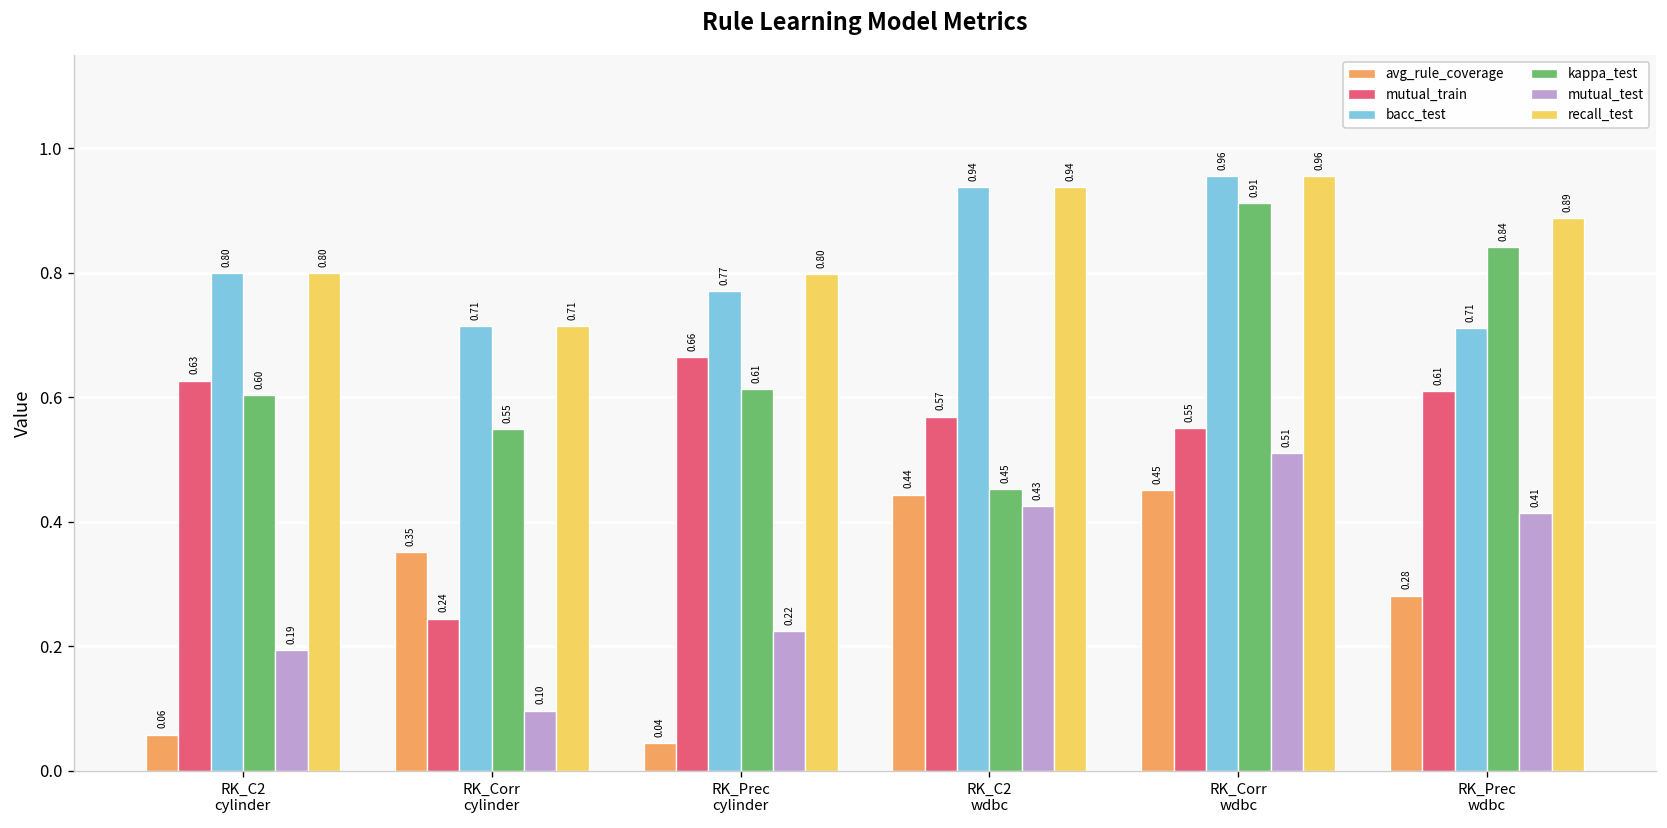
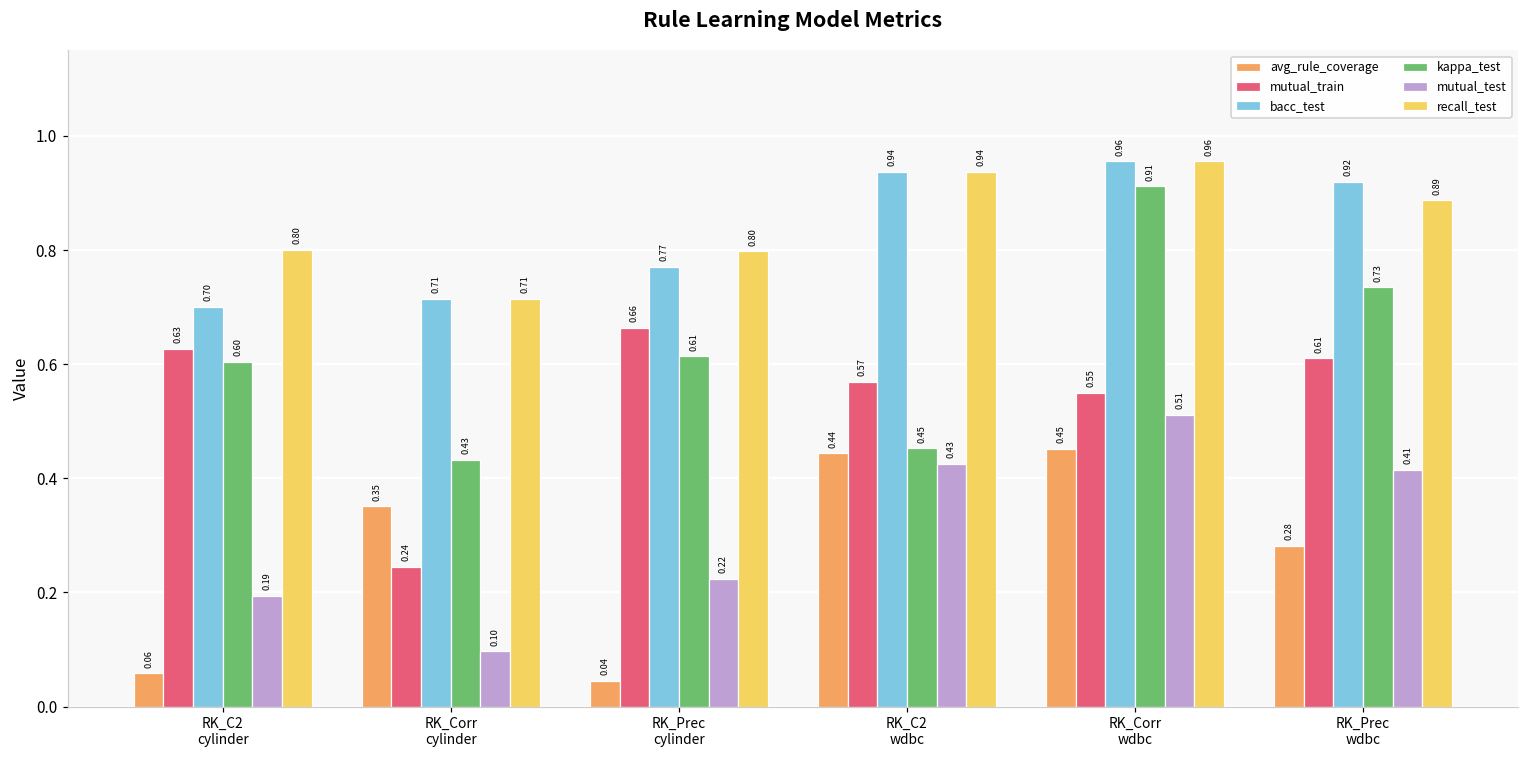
  {
    "mutual_train": {
      "RK_C2 cylinder": 0.63,
      "RK_Corr cylinder": 0.24,
      "RK_Prec cylinder": 0.66,
      "RK_C2 wdbc": 0.57,
      "RK_Corr wdbc": 0.55,
      "RK_Prec wdbc": 0.61
    },
    "bacc_test": {
-     "RK_C2 cylinder": 0.80,
+     "RK_C2 cylinder": 0.70,
      "RK_Corr cylinder": 0.71,
      "RK_Prec cylinder": 0.77,
      "RK_C2 wdbc": 0.94,
      "RK_Corr wdbc": 0.96,
-     "RK_Prec wdbc": 0.71
+     "RK_Prec wdbc": 0.92
    },
    "kappa_test": {
      "RK_C2 cylinder": 0.60,
-     "RK_Corr cylinder": 0.55,
+     "RK_Corr cylinder": 0.43,
      "RK_Prec cylinder": 0.61,
      "RK_C2 wdbc": 0.45,
      "RK_Corr wdbc": 0.91,
-     "RK_Prec wdbc": 0.84
+     "RK_Prec wdbc": 0.73
    },
    "mutual_test": {
      "RK_C2 cylinder": 0.19,
      "RK_Corr cylinder": 0.10,
      "RK_Prec cylinder": 0.22,
      "RK_C2 wdbc": 0.43,
      "RK_Corr wdbc": 0.51,
      "RK_Prec wdbc": 0.41
    }
  }
